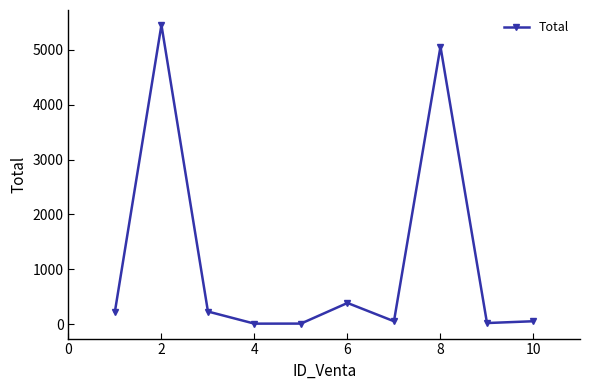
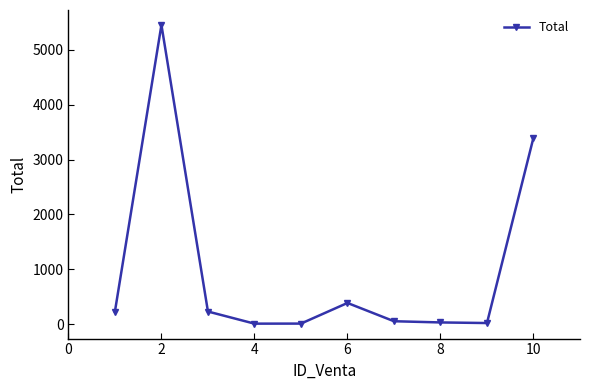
  {
    "2": 5500,
    "4": 0,
    "6": 400,
-   "8": 5100,
-   "10": 100
+   "8": 0,
+   "10": 3400
  }
